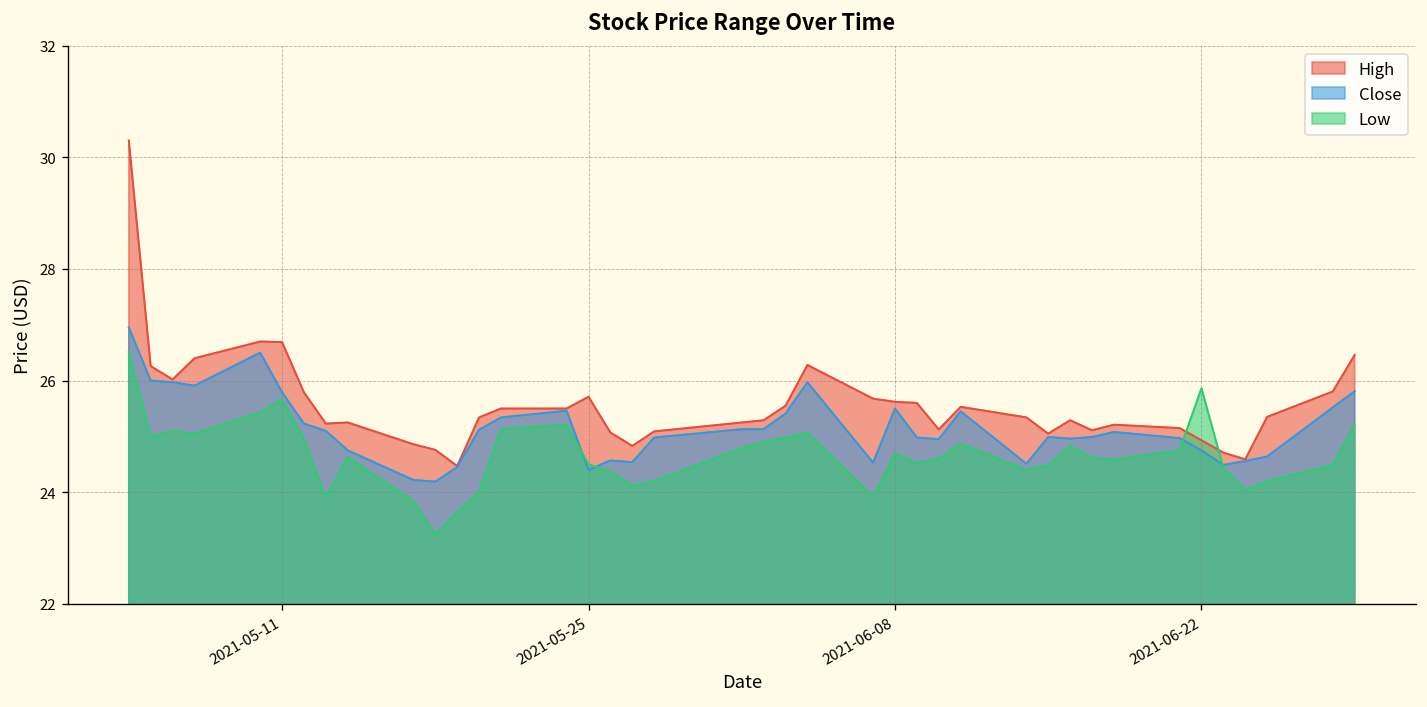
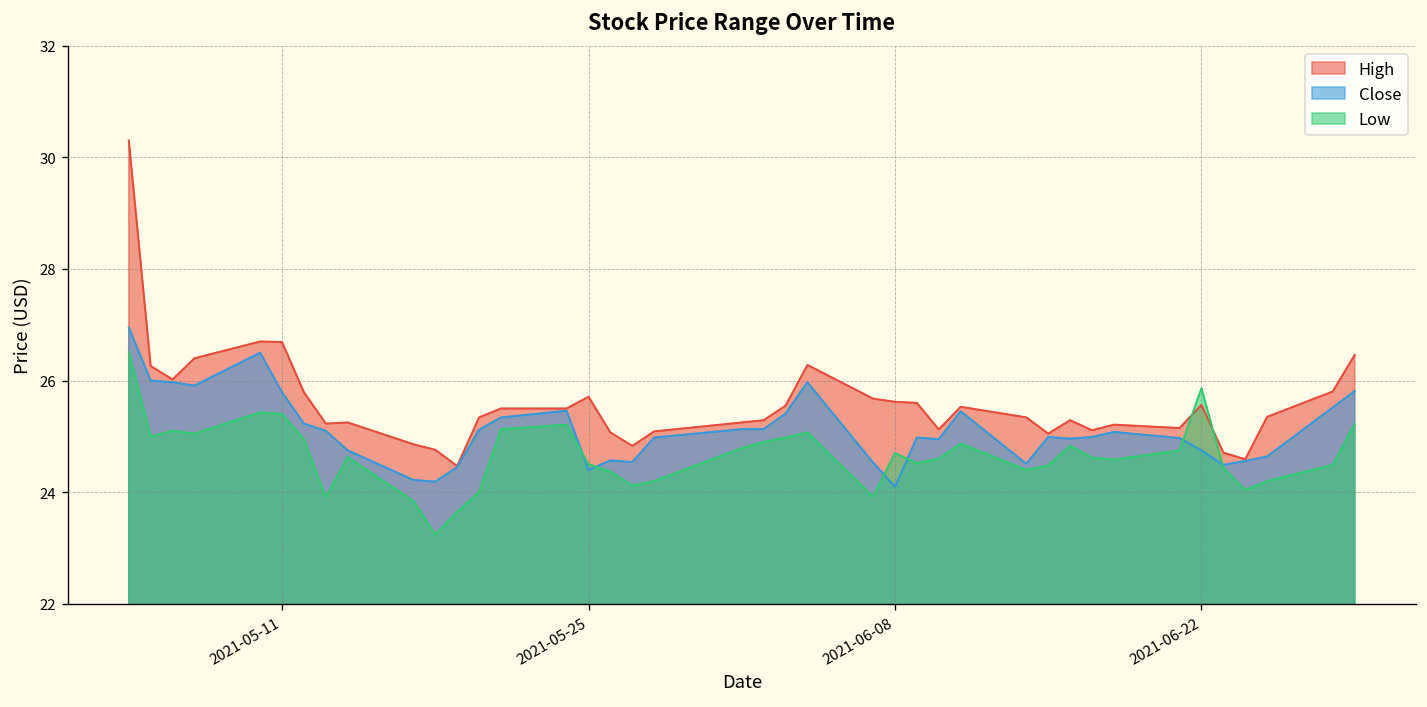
  {
    "High": {
      "2021-05-11": 26.7,
      "2021-05-25": 25.7,
      "2021-06-08": 25.6,
-     "2021-06-22": 24.9
+     "2021-06-22": 25.6
    },
    "Close": {
      "2021-05-11": 25.8,
      "2021-05-25": 24.4,
-     "2021-06-08": 25.5,
+     "2021-06-08": 24.1,
      "2021-06-22": 24.8
    },
    "Low": {
-     "2021-05-11": 25.7,
+     "2021-05-11": 25.4,
      "2021-05-25": 24.5,
      "2021-06-08": 24.7,
      "2021-06-22": 25.9
    }
  }
